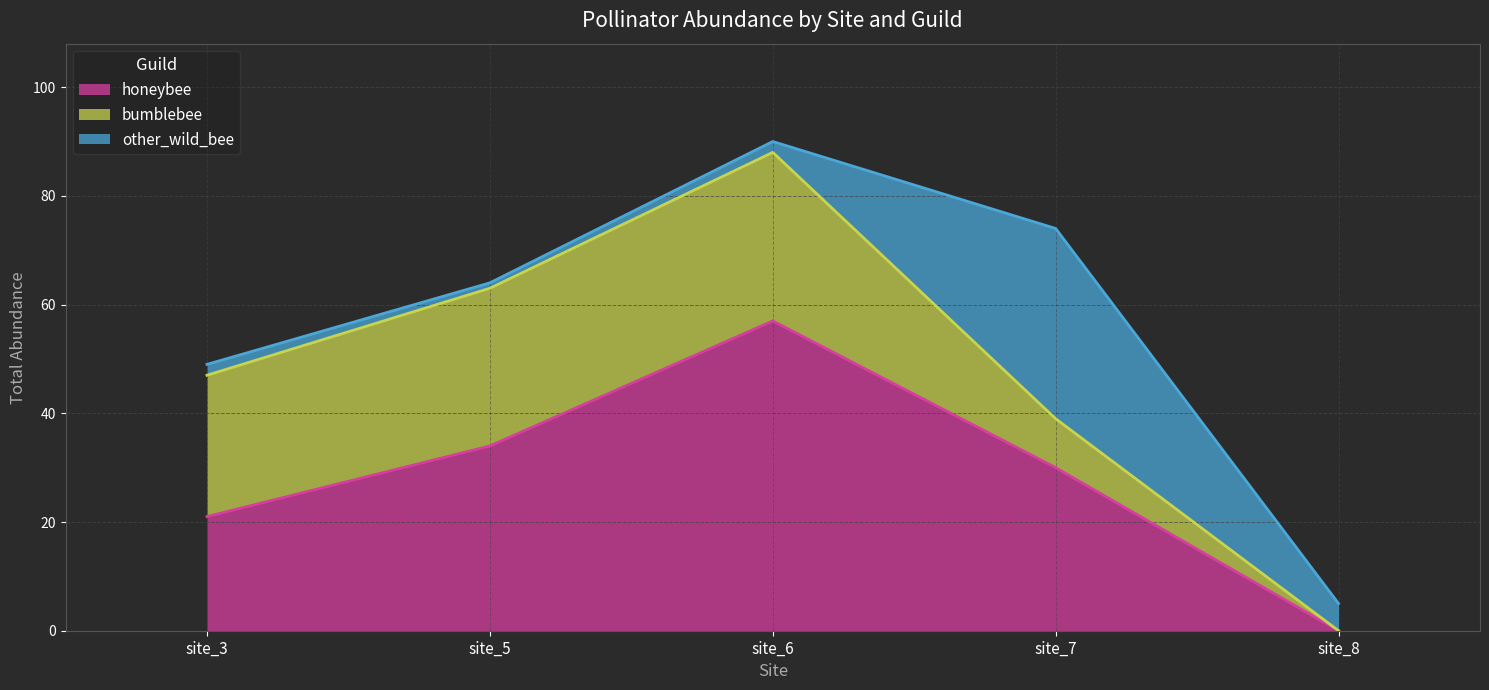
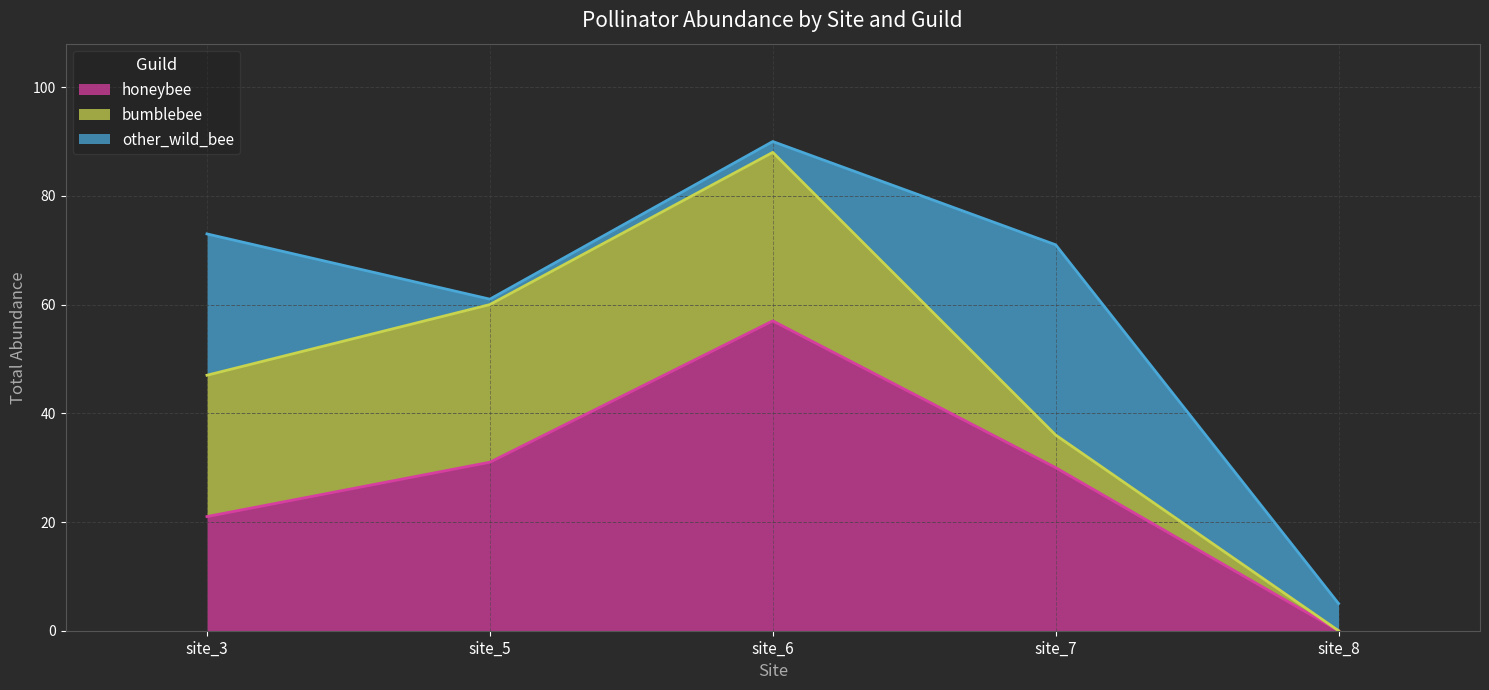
  {
    "honeybee": {
      "site_3": 21,
-     "site_5": 34,
+     "site_5": 31,
      "site_6": 57,
      "site_7": 30
    },
    "bumblebee": {
      "site_3": 26,
      "site_5": 29,
      "site_6": 31,
-     "site_7": 9
+     "site_7": 6
    },
    "other_wild_bee": {
-     "site_3": 2,
+     "site_3": 26,
      "site_5": 1,
      "site_6": 2,
      "site_7": 35,
      "site_8": 5
    }
  }
